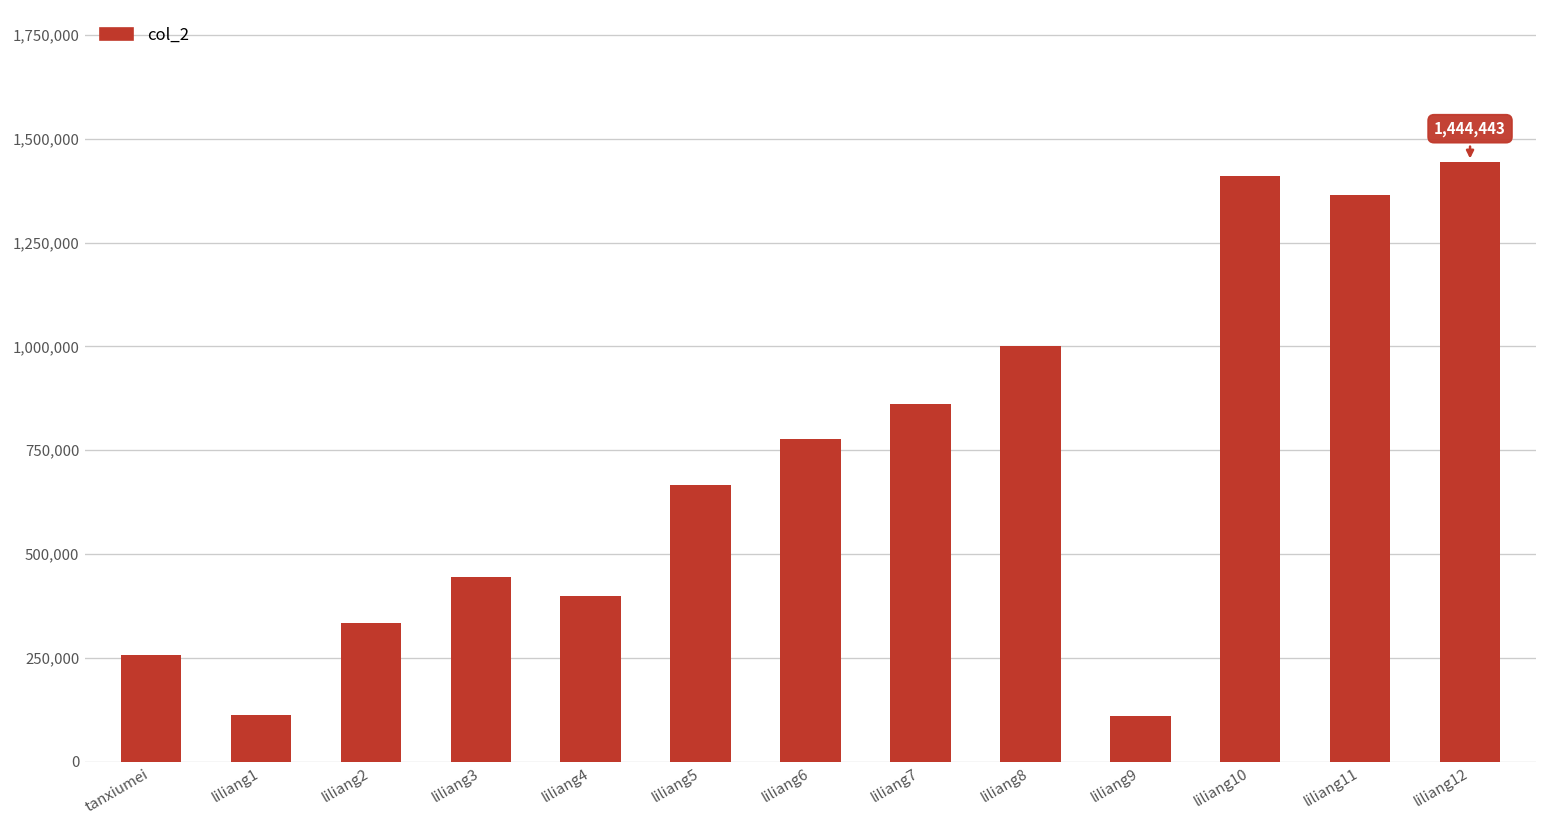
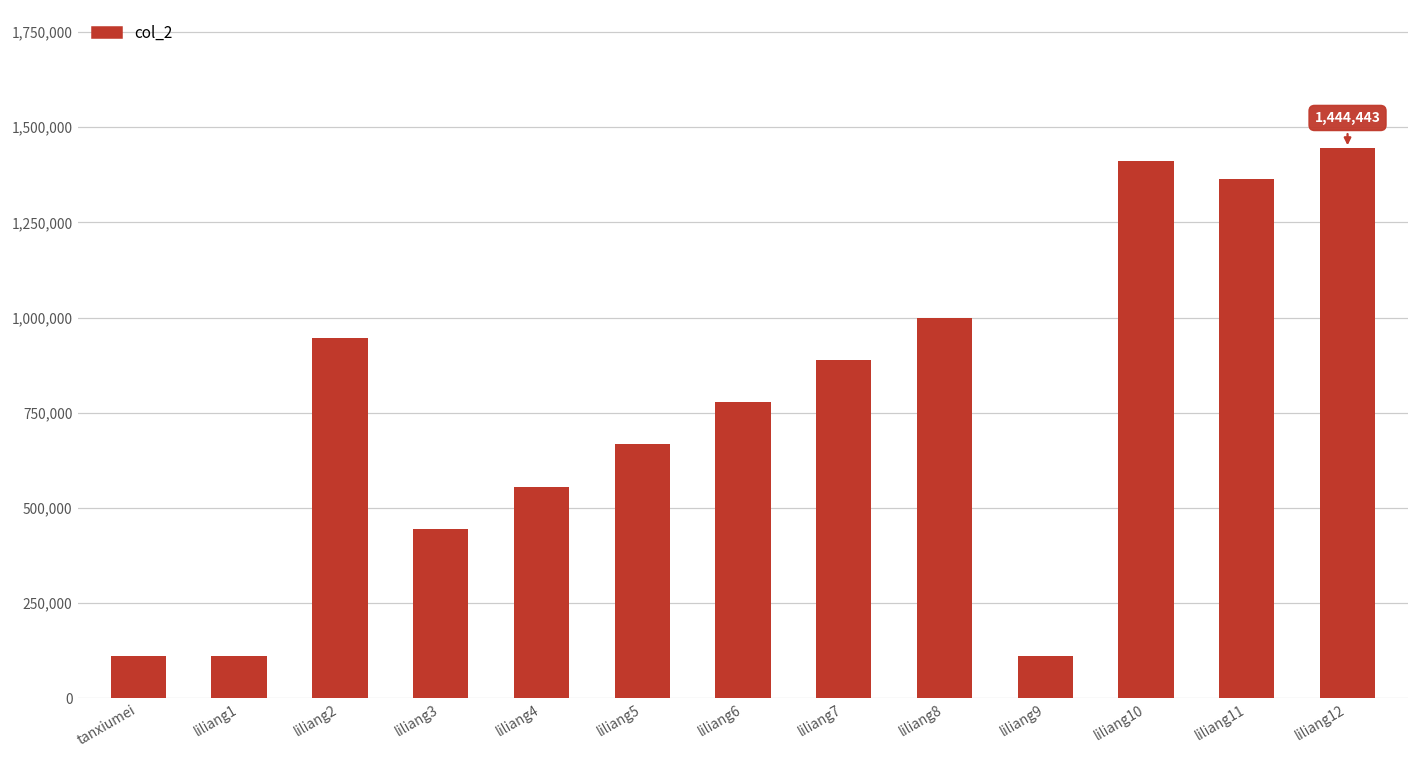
  {
-   "tanxiumei": "260,000",
+   "tanxiumei": "110,000",
    "liliang1": "110,000",
-   "liliang2": "330,000",
+   "liliang2": "950,000",
    "liliang3": "440,000",
-   "liliang4": "400,000",
+   "liliang4": "560,000",
    "liliang5": "670,000",
    "liliang6": "780,000",
-   "liliang7": "860,000",
+   "liliang7": "890,000",
    "liliang8": "1,000,000",
    "liliang9": "110,000",
    "liliang10": "1,410,000",
    "liliang11": "1,360,000"
  }
